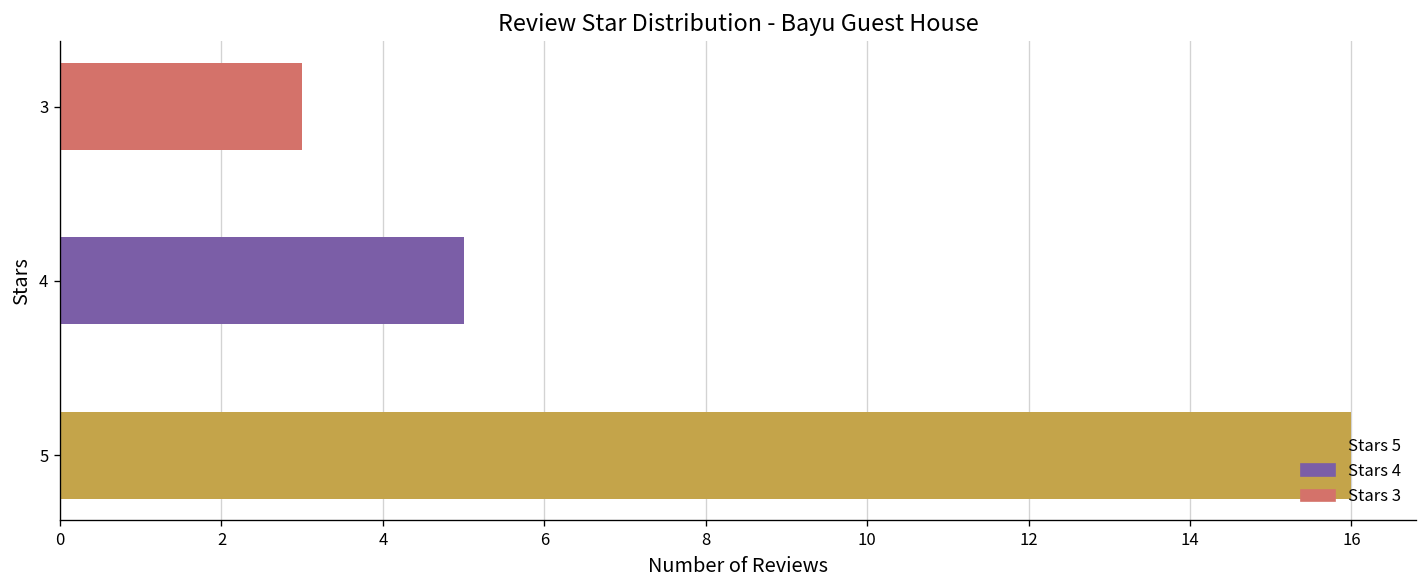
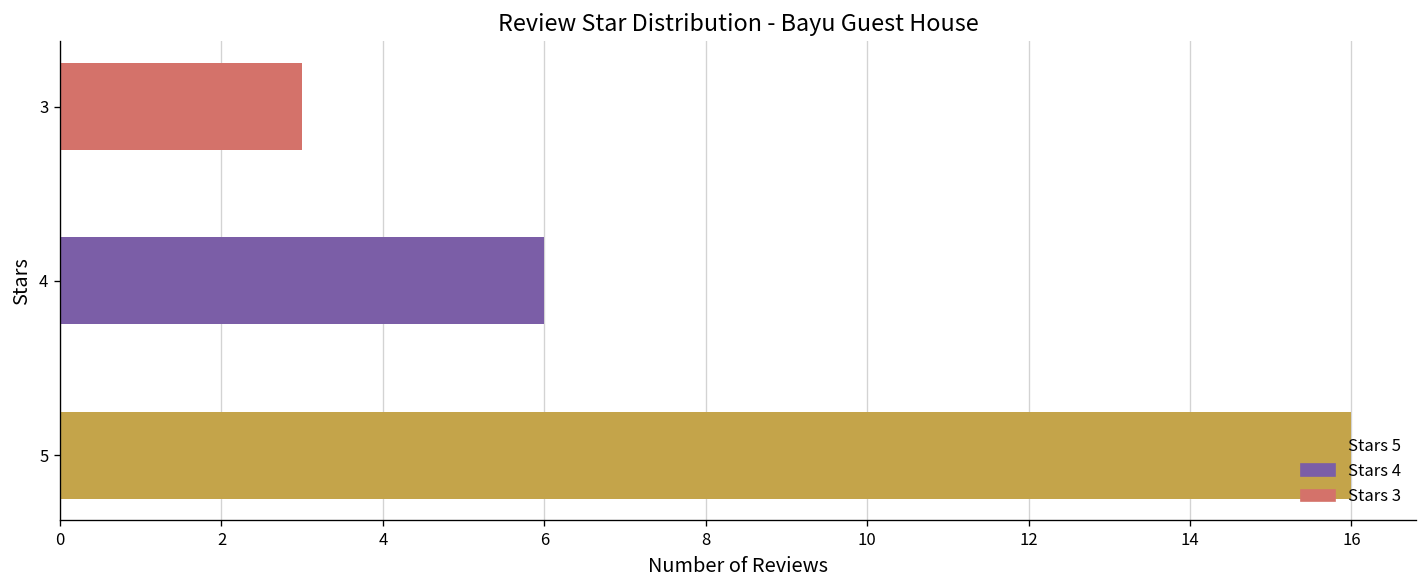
  {
    "3": 3,
-   "4": 5,
+   "4": 6,
    "5": 16
  }
